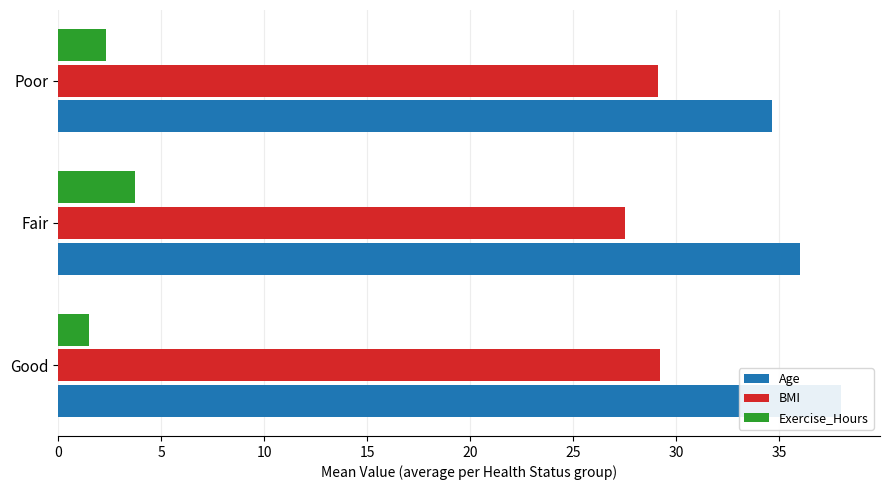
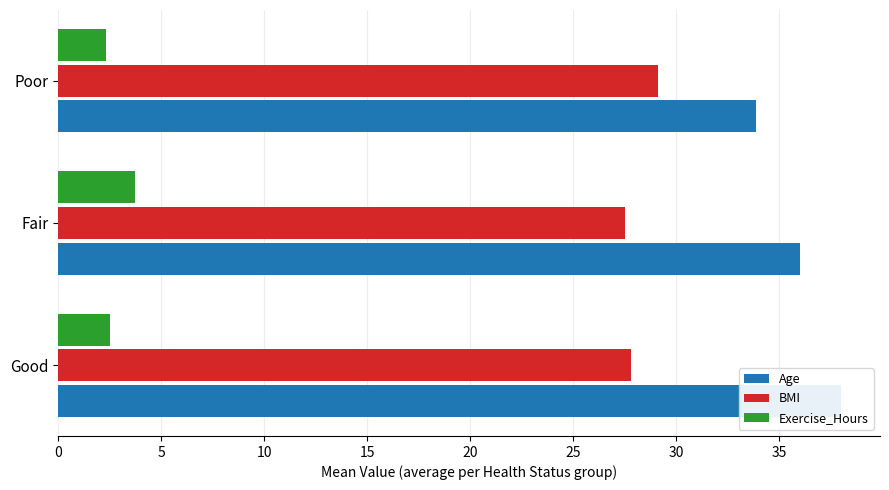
  {
    "Age": {
-     "Poor": 34.7,
+     "Poor": 33.9,
      "Fair": 36.0
    },
    "BMI": {
      "Poor": 29.1,
      "Fair": 27.5,
-     "Good": 29.2
+     "Good": 27.8
    },
    "Exercise_Hours": {
      "Poor": 2.3,
      "Fair": 3.7,
-     "Good": 1.5
+     "Good": 2.5
    }
  }
